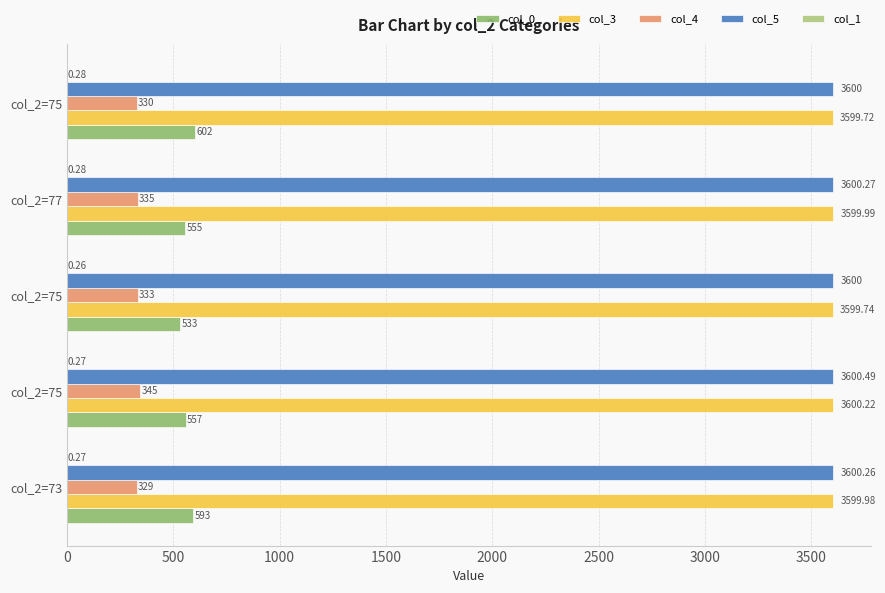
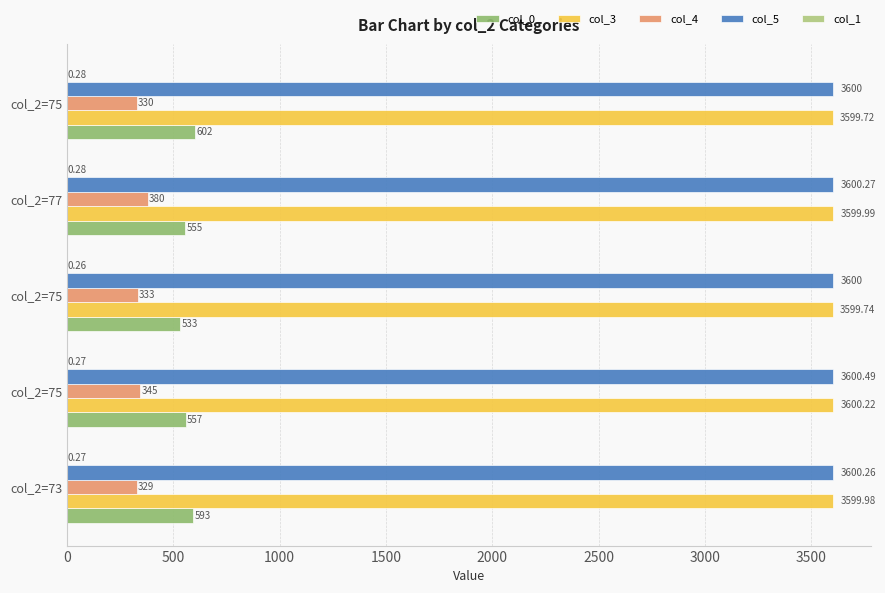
  {
    "col_3": {
      "col_2=77": 3599.99,
      "col_2=73": 3599.98
    },
    "col_4": {
-     "col_2=77": 335,
+     "col_2=77": 380,
      "col_2=73": 329
    },
    "col_5": {
      "col_2=77": 3600.27,
      "col_2=73": 3600.26
    }
  }
